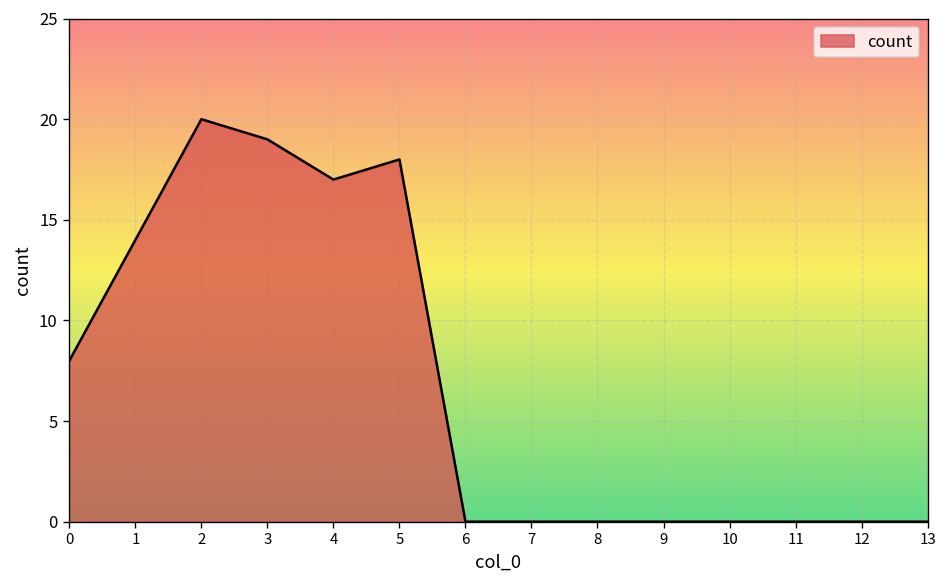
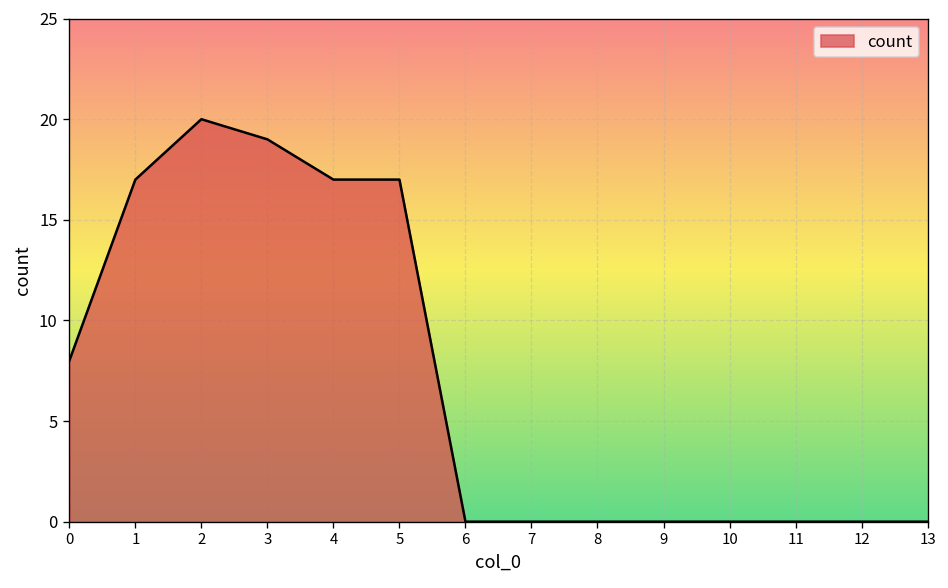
  {
    "0": 8,
-   "1": 14,
+   "1": 17,
    "2": 20,
    "3": 19,
    "4": 17,
-   "5": 18,
+   "5": 17,
    "6": 0,
    "7": 0,
    "8": 0,
    "9": 0,
    "10": 0,
    "11": 0,
    "12": 0,
    "13": 0
  }
